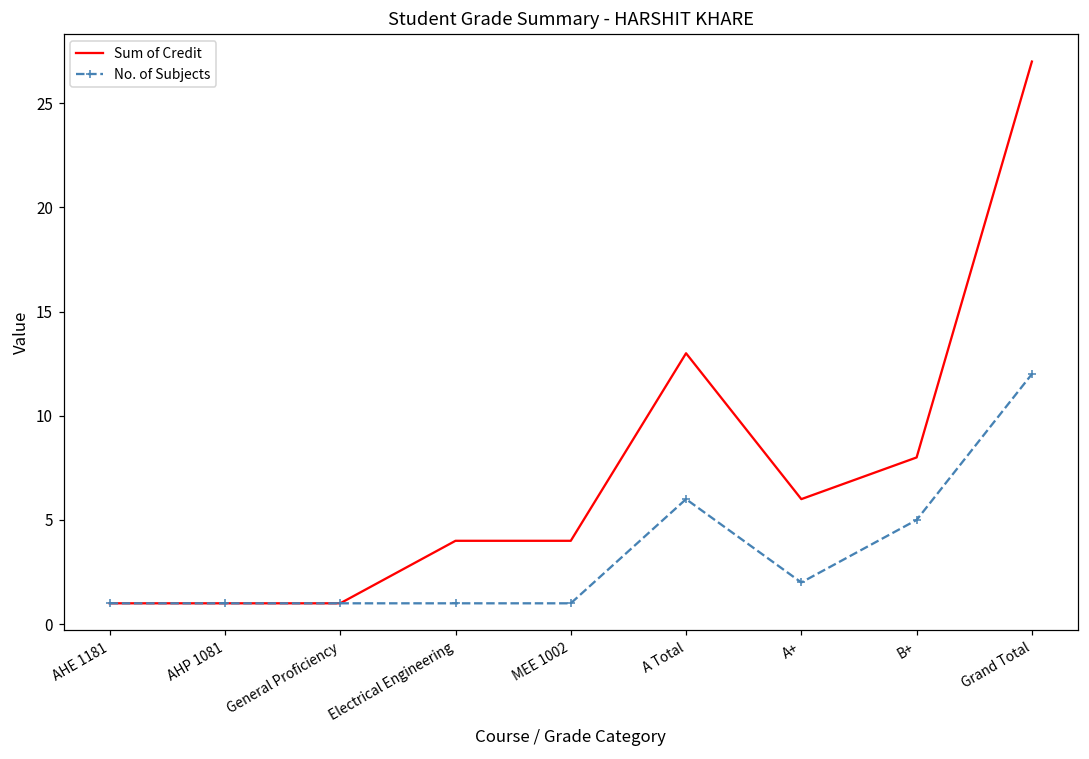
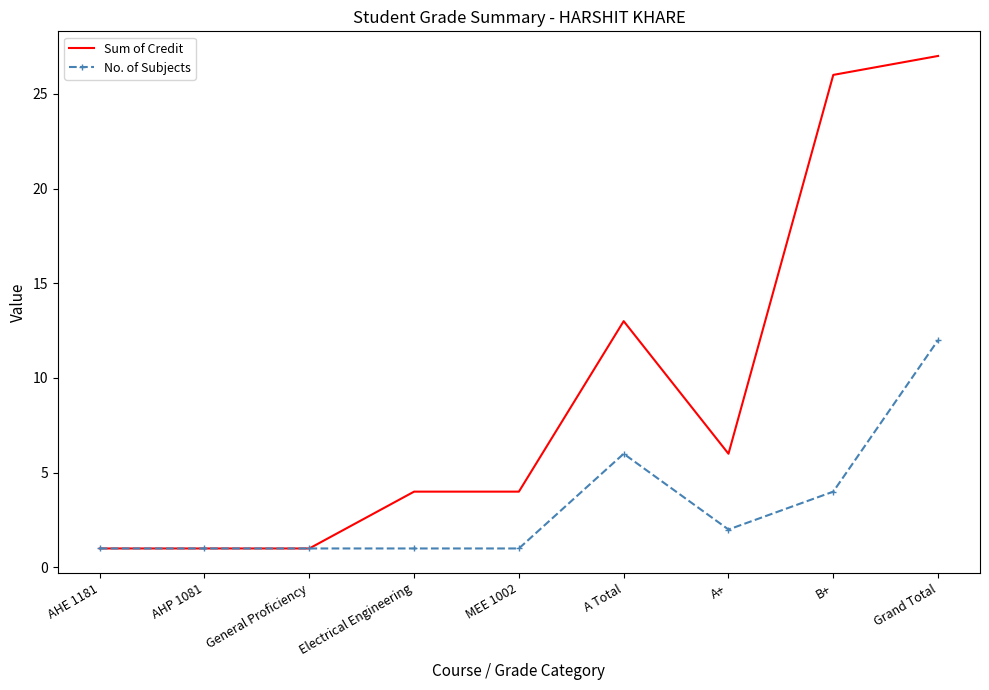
  {
    "Sum of Credit": {
      "Electrical Engineering": 4,
      "MEE 1002": 4,
      "A Total": 13,
      "A+": 6,
-     "B+": 8,
+     "B+": 26,
      "Grand Total": 27
    },
    "No. of Subjects": {
      "Electrical Engineering": 1,
      "MEE 1002": 1,
      "A Total": 6,
      "A+": 2,
-     "B+": 5,
+     "B+": 4,
      "Grand Total": 12
    }
  }
